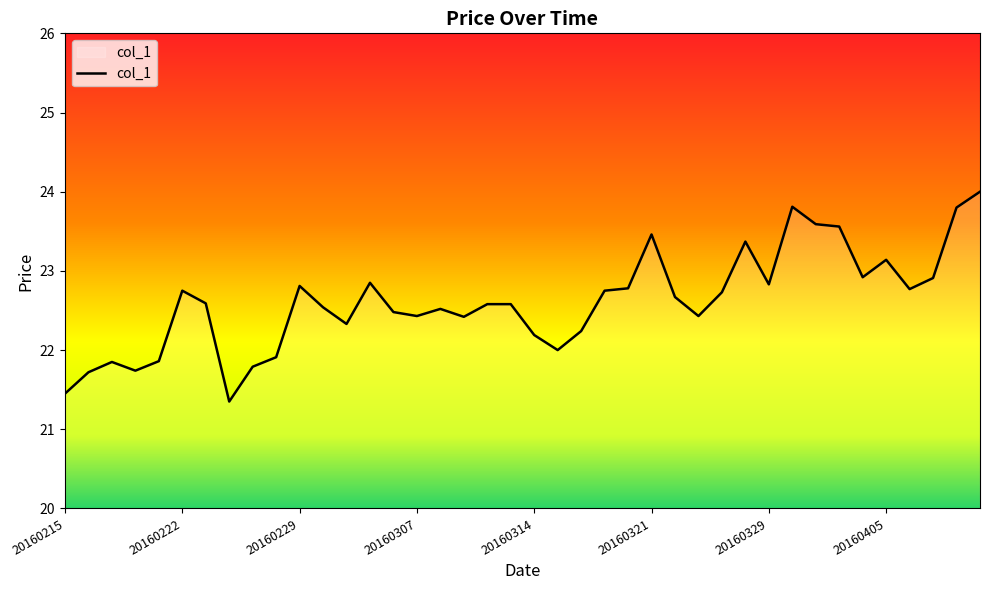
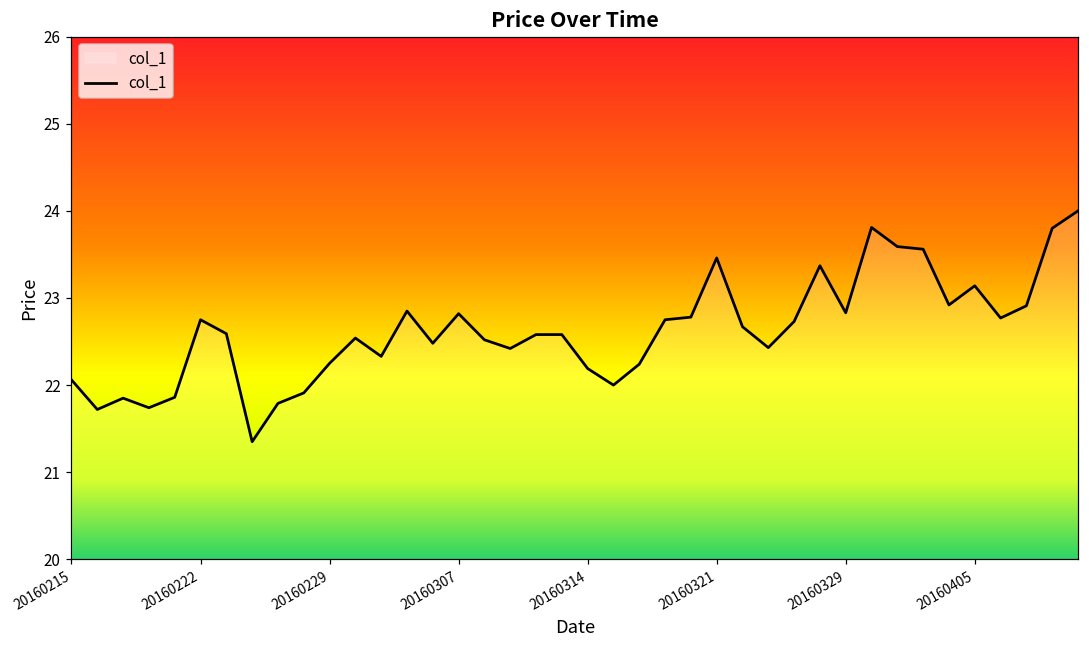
  {
-   "20160215": 21.5,
+   "20160215": 22.1,
    "20160222": 22.8,
-   "20160229": 22.8,
-   "20160307": 22.4,
+   "20160229": 22.3,
+   "20160307": 22.8,
    "20160314": 22.2,
    "20160321": 23.5,
    "20160329": 22.8,
    "20160405": 23.1
  }
